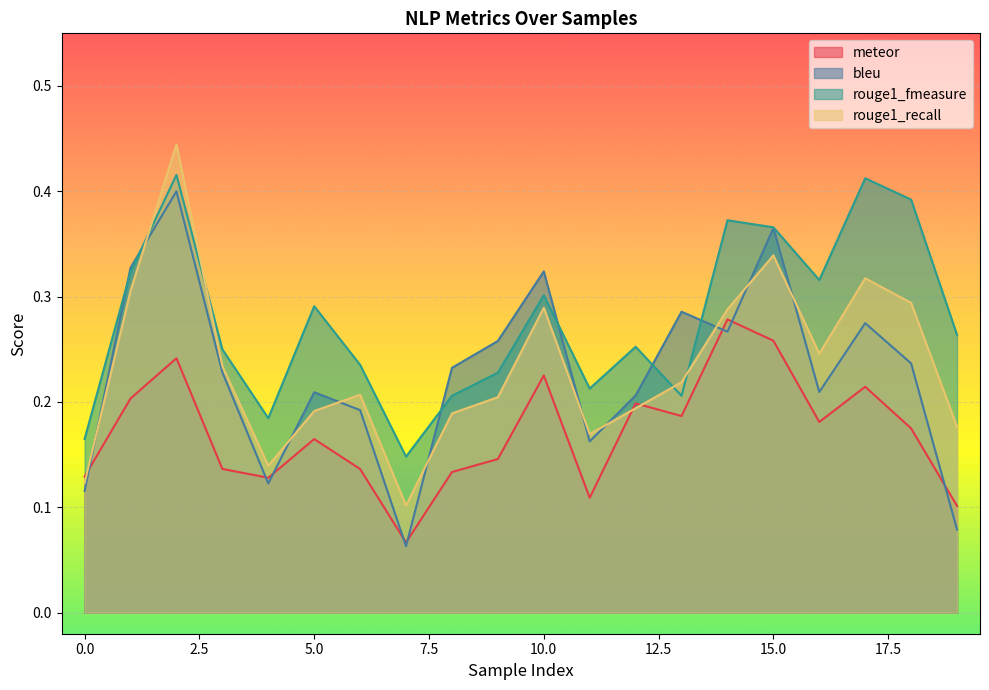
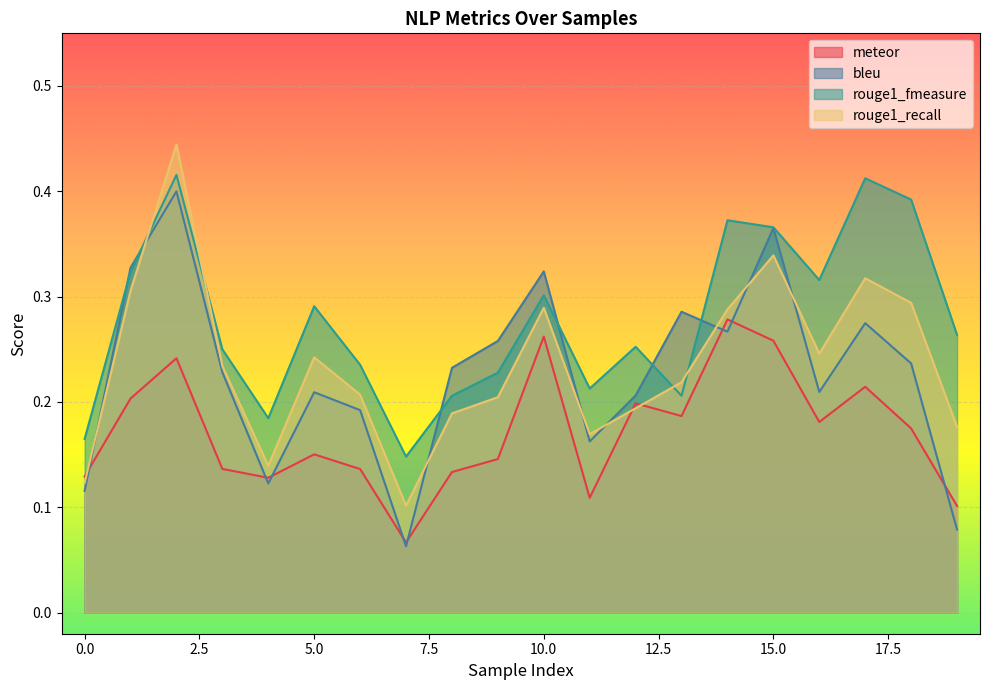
  {
    "meteor": {
      "0.0": 0.129,
-     "5.0": 0.165,
-     "10.0": 0.225,
+     "5.0": 0.150,
+     "10.0": 0.262,
      "15.0": 0.258
    },
    "rouge1_recall": {
      "0.0": 0.123,
-     "5.0": 0.191,
+     "5.0": 0.242,
      "10.0": 0.289,
      "15.0": 0.339
    }
  }
